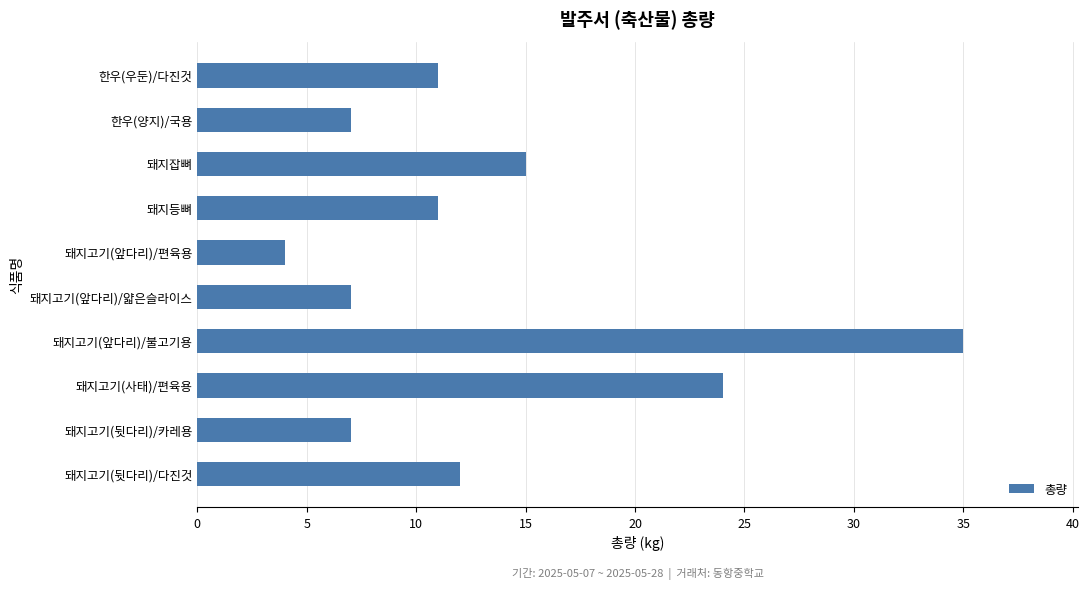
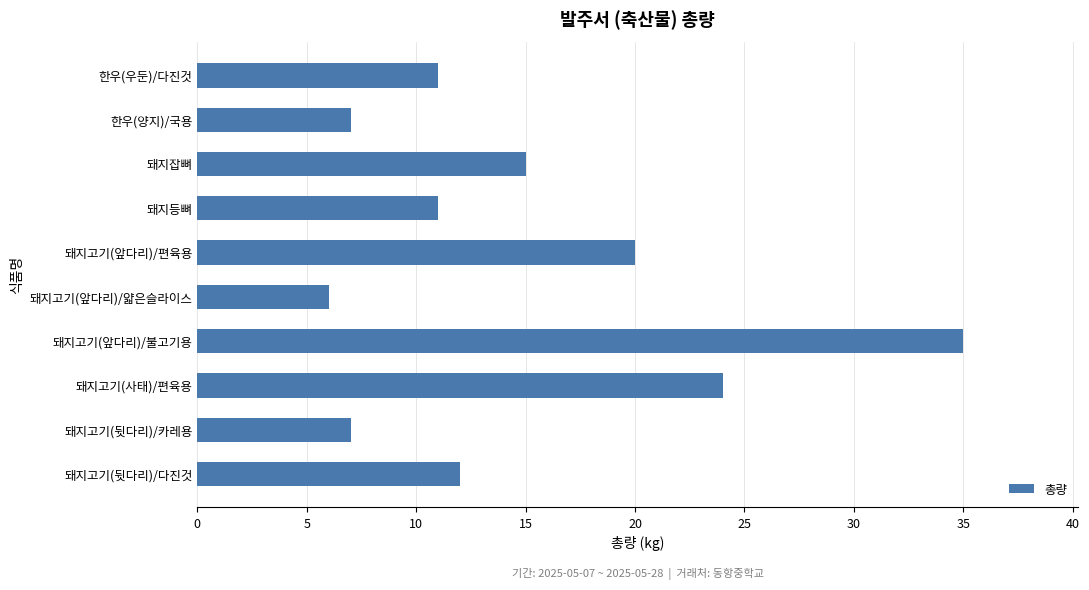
  {
    "한우(우둔)/다진것": 11,
    "한우(양지)/국용": 7,
    "돼지잡뼈": 15,
    "돼지등뼈": 11,
-   "돼지고기(앞다리)/편육용": 4,
-   "돼지고기(앞다리)/얇은슬라이스": 7,
+   "돼지고기(앞다리)/편육용": 20,
+   "돼지고기(앞다리)/얇은슬라이스": 6,
    "돼지고기(앞다리)/불고기용": 35,
    "돼지고기(사태)/편육용": 24,
    "돼지고기(뒷다리)/카레용": 7,
    "돼지고기(뒷다리)/다진것": 12
  }
